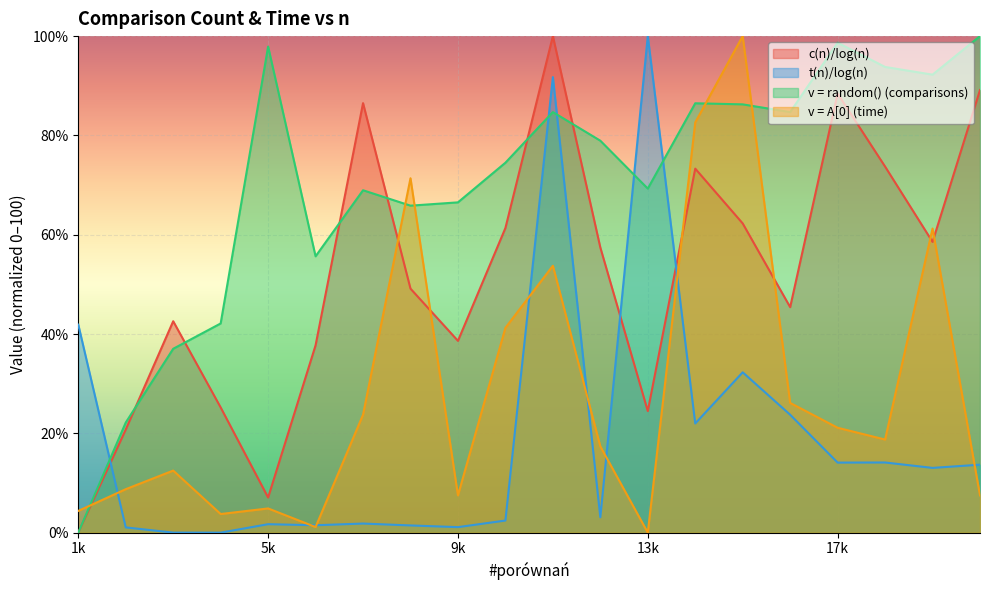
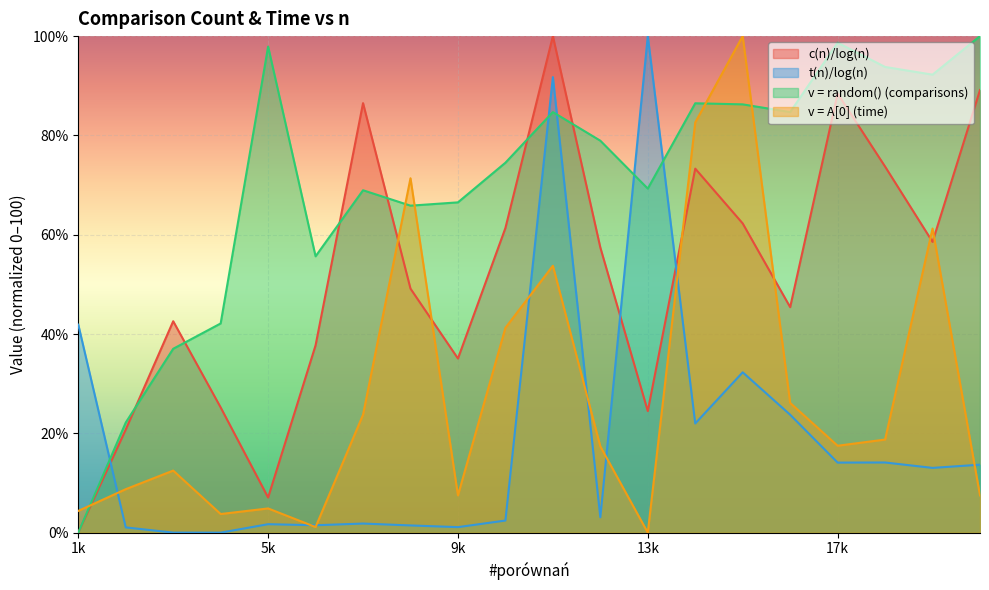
  {
    "c(n)/log(n)": {
      "5k": "7%",
-     "9k": "39%",
+     "9k": "35%",
      "13k": "24%"
    },
    "t(n)/log(n)": {
      "1k": "42%",
      "5k": "2%",
      "9k": "1%",
      "13k": "100%",
      "17k": "14%"
    },
    "v = random() (comparisons)": {
      "5k": "98%",
      "9k": "67%",
      "13k": "69%"
    },
    "v = A[0] (time)": {
      "1k": "4%",
      "5k": "5%",
      "9k": "8%",
      "13k": "0%",
-     "17k": "21%"
+     "17k": "18%"
    }
  }
